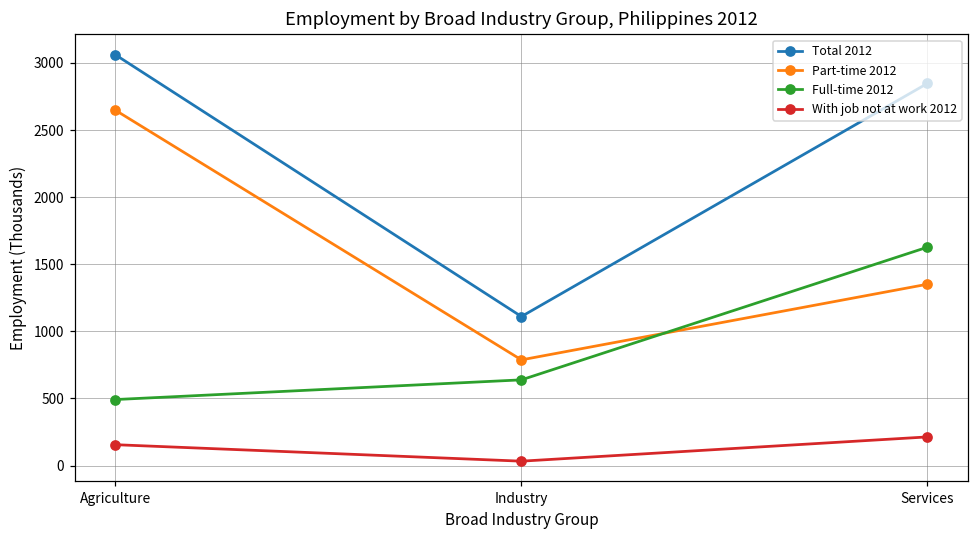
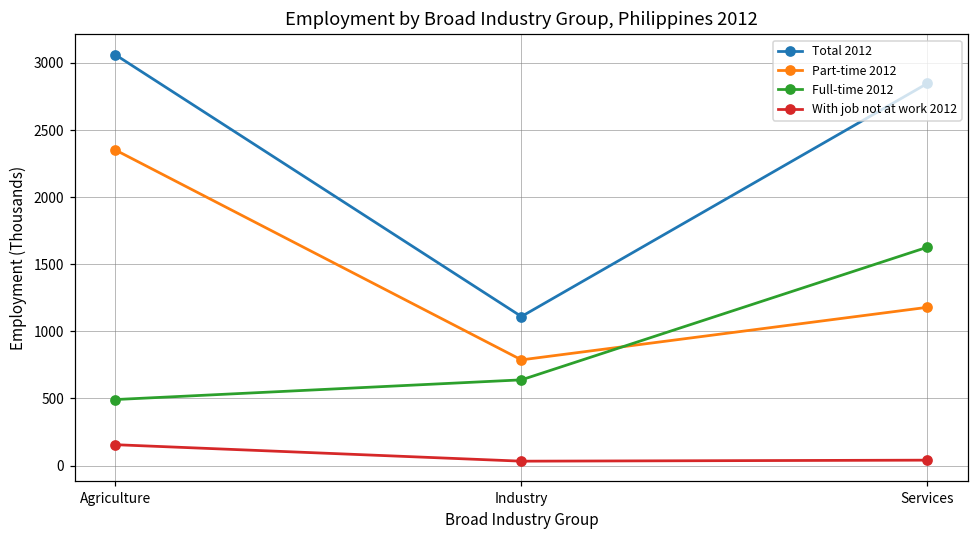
  {
    "Total 2012": {
      "Agriculture": 3060,
      "Industry": 1110
    },
    "Part-time 2012": {
-     "Agriculture": 2650,
+     "Agriculture": 2350,
      "Industry": 790,
-     "Services": 1350
+     "Services": 1180
    },
    "Full-time 2012": {
      "Agriculture": 490,
      "Industry": 640,
      "Services": 1630
    },
    "With job not at work 2012": {
      "Agriculture": 160,
      "Industry": 30,
-     "Services": 210
+     "Services": 40
    }
  }
